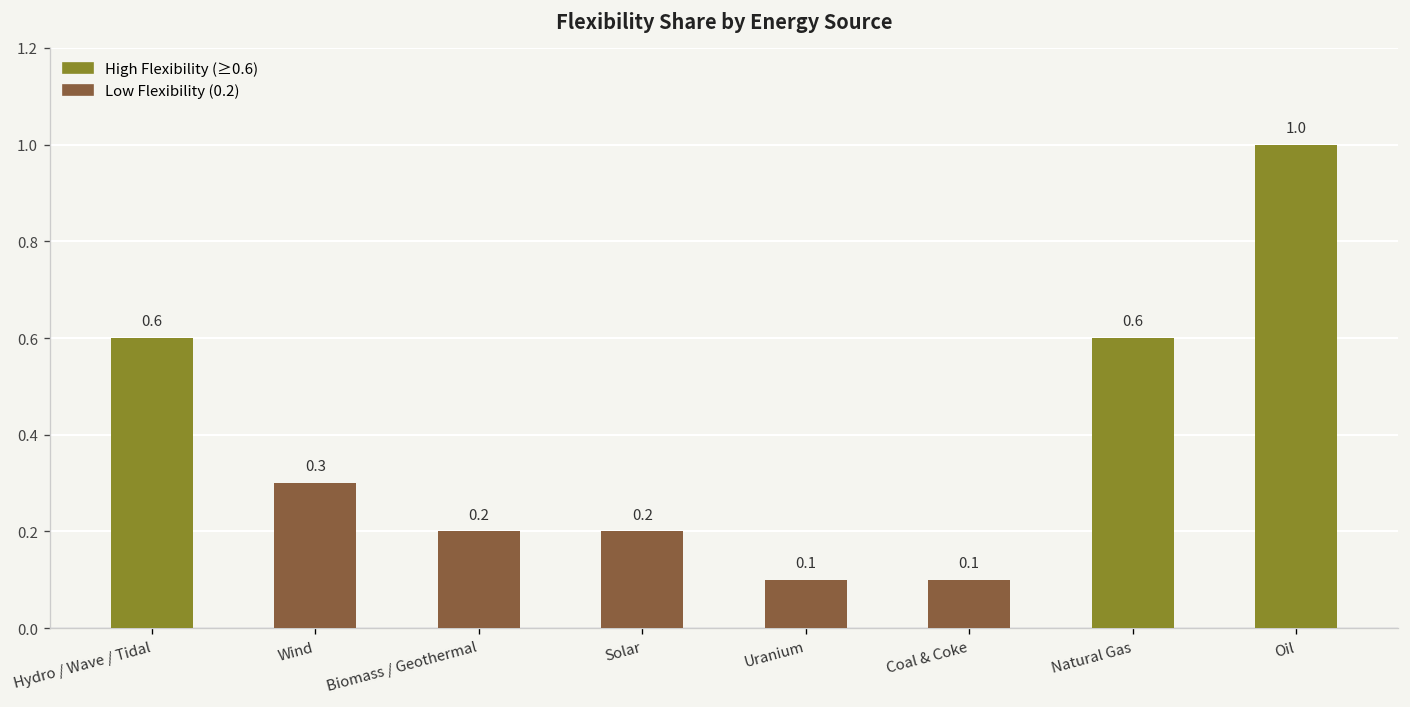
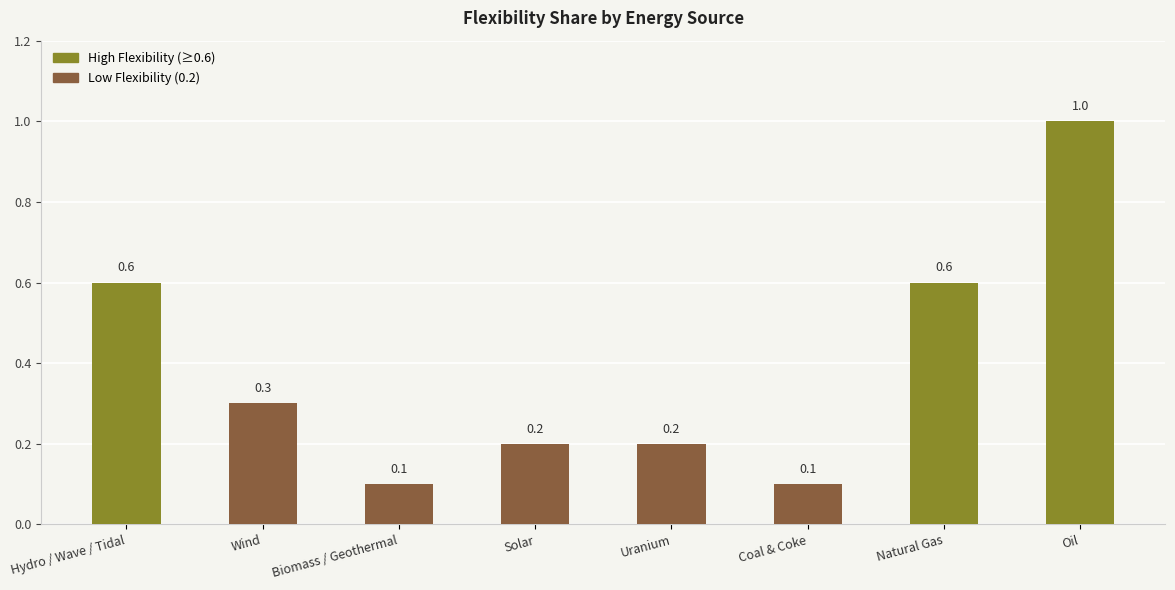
  {
    "Hydro / Wave / Tidal": 0.6,
    "Wind": 0.3,
-   "Biomass / Geothermal": 0.2,
+   "Biomass / Geothermal": 0.1,
    "Solar": 0.2,
-   "Uranium": 0.1,
+   "Uranium": 0.2,
    "Coal & Coke": 0.1,
    "Natural Gas": 0.6,
    "Oil": 1.0
  }
